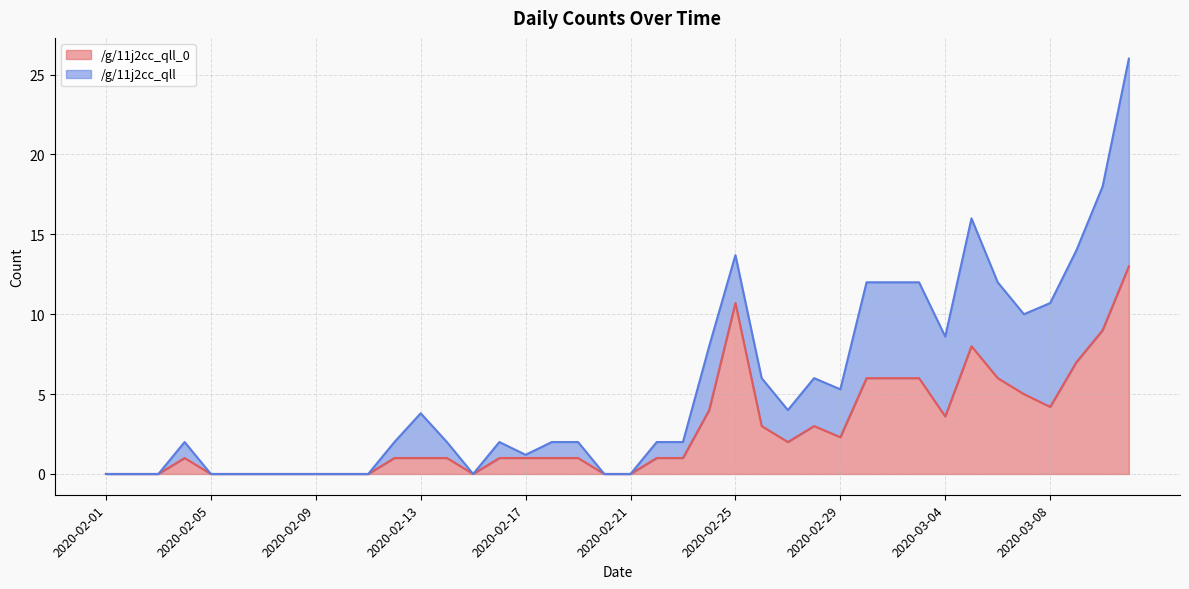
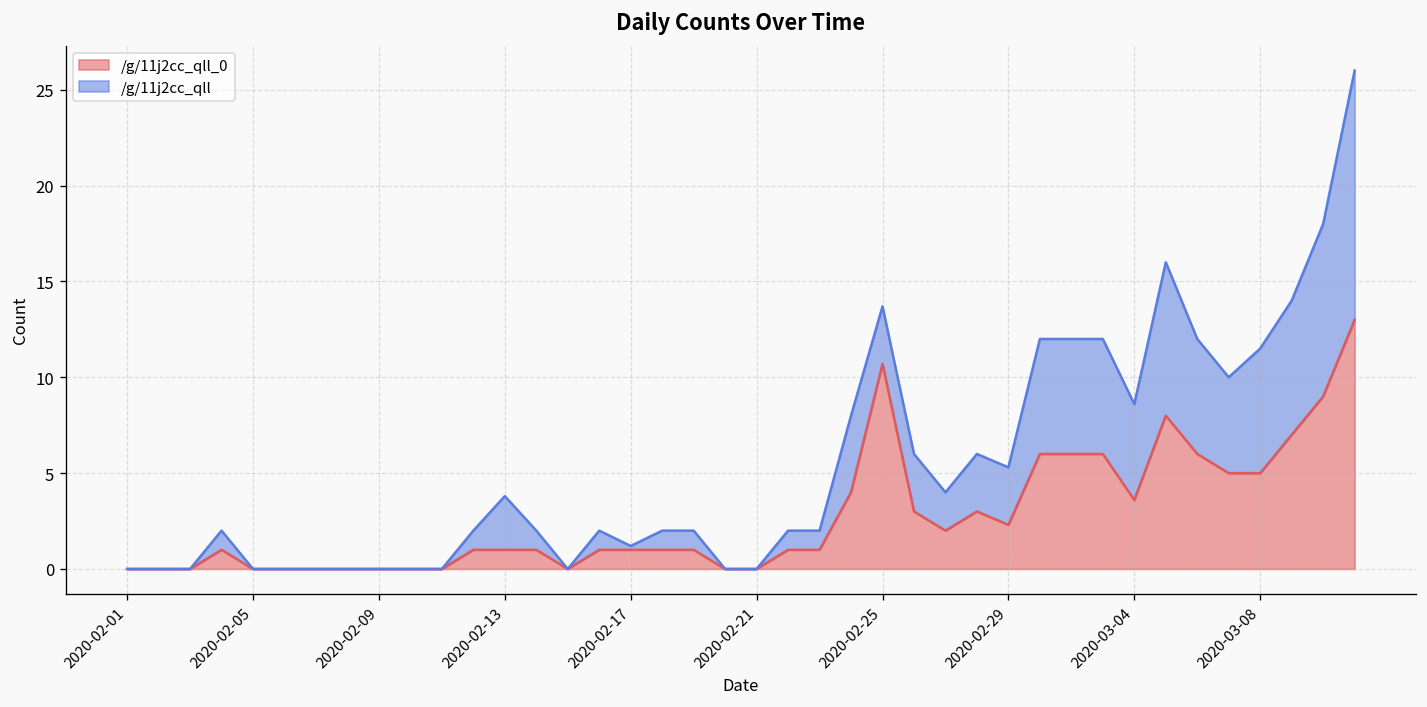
  {
    "/g/11j2cc_qll_0": {
      "2020-02-13": 1.0,
      "2020-02-17": 1.0,
      "2020-02-25": 10.7,
      "2020-02-29": 2.3,
      "2020-03-04": 3.6,
-     "2020-03-08": 4.2
+     "2020-03-08": 5.0
    },
    "/g/11j2cc_qll": {
      "2020-02-13": 2.8,
      "2020-02-17": 0.2,
      "2020-02-25": 3.0,
      "2020-02-29": 3.0,
      "2020-03-04": 5.0,
      "2020-03-08": 6.5
    }
  }
